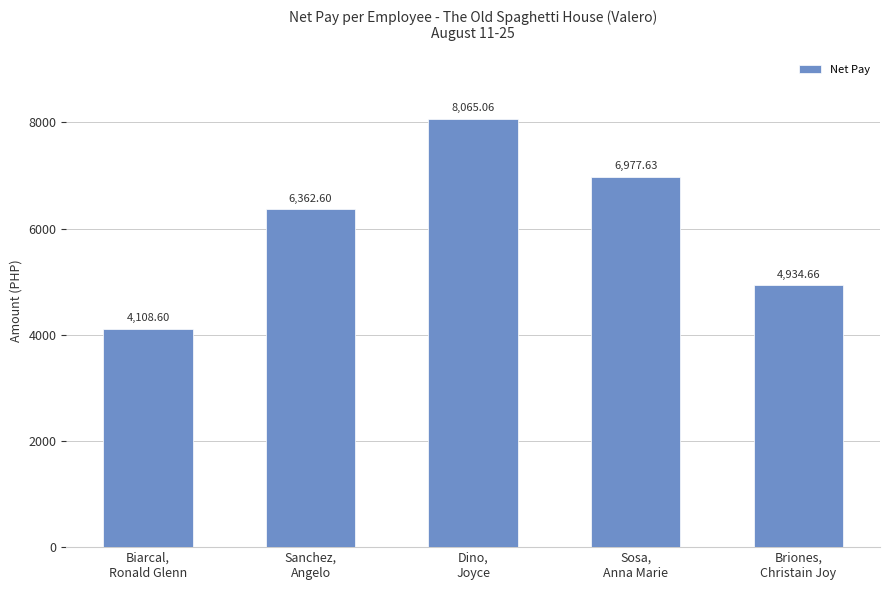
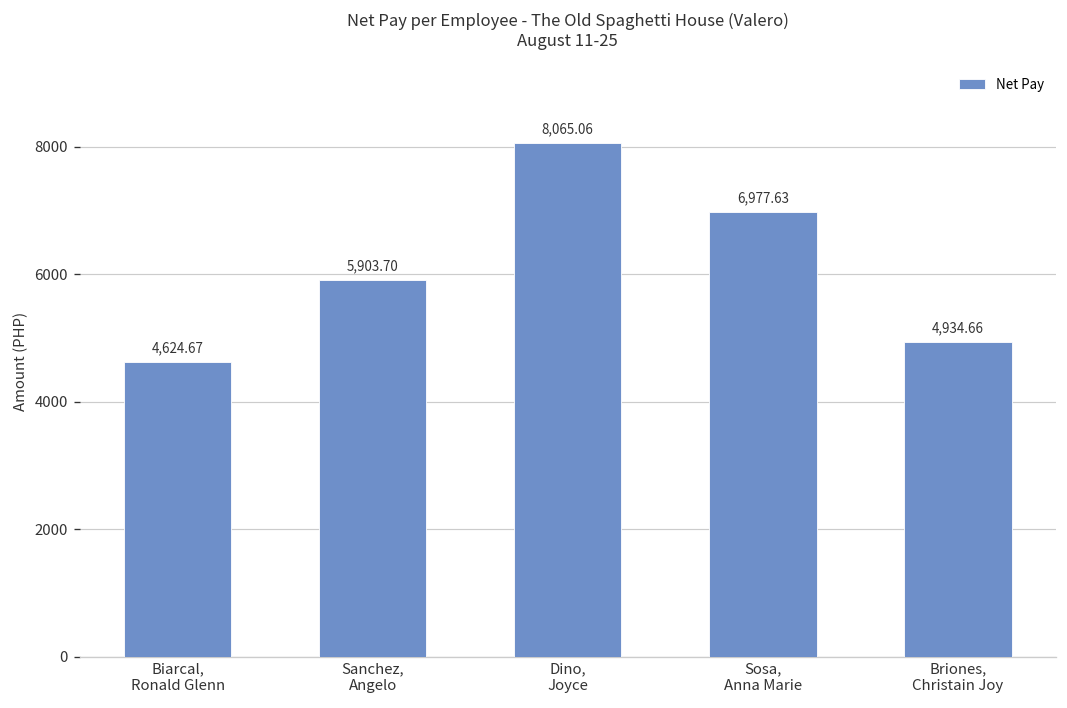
  {
-   "Biarcal, Ronald Glenn": "4,108.60",
-   "Sanchez, Angelo": "6,362.60",
+   "Biarcal, Ronald Glenn": "4,624.67",
+   "Sanchez, Angelo": "5,903.70",
    "Dino, Joyce": "8,065.06",
    "Sosa, Anna Marie": "6,977.63",
    "Briones, Christain Joy": "4,934.66"
  }
